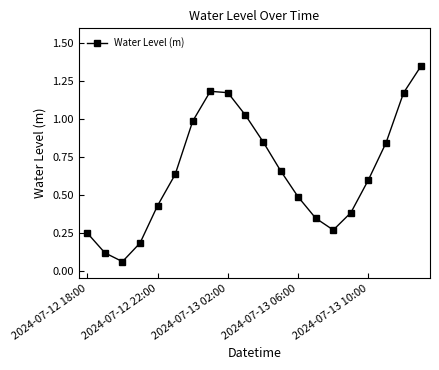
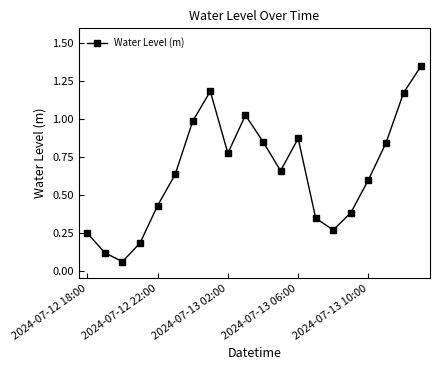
  {
    "2024-07-12 18:00": 0.25,
    "2024-07-12 22:00": 0.43,
-   "2024-07-13 02:00": 1.17,
-   "2024-07-13 06:00": 0.49,
+   "2024-07-13 02:00": 0.77,
+   "2024-07-13 06:00": 0.87,
    "2024-07-13 10:00": 0.60
  }
